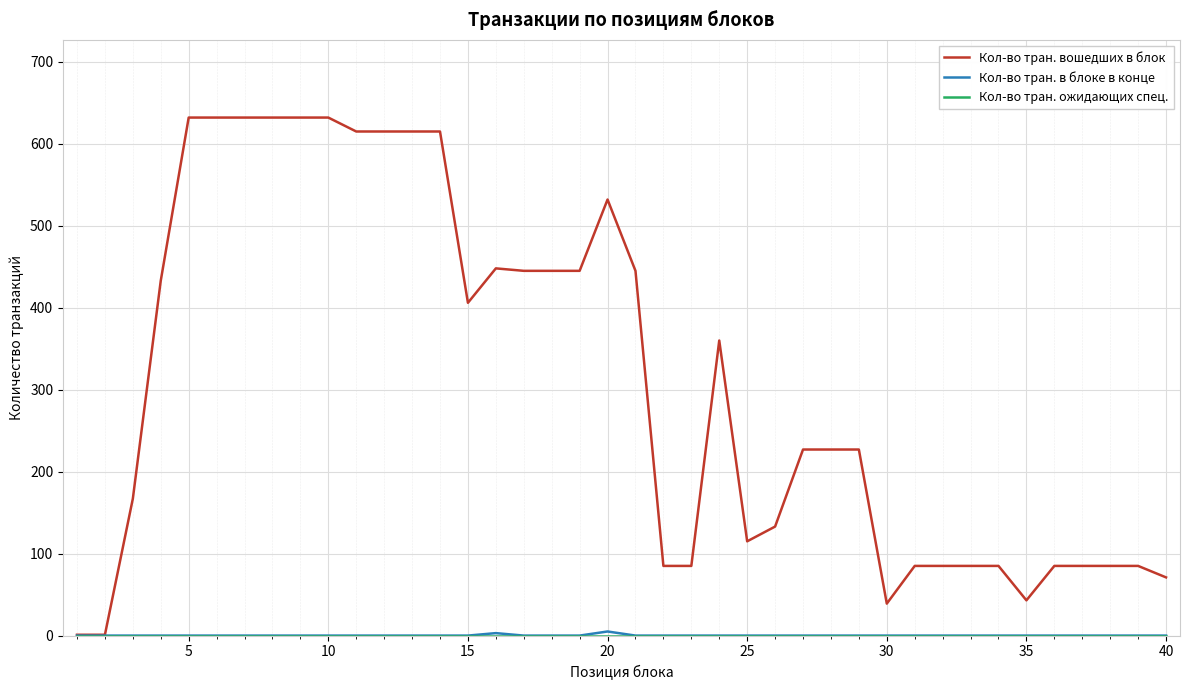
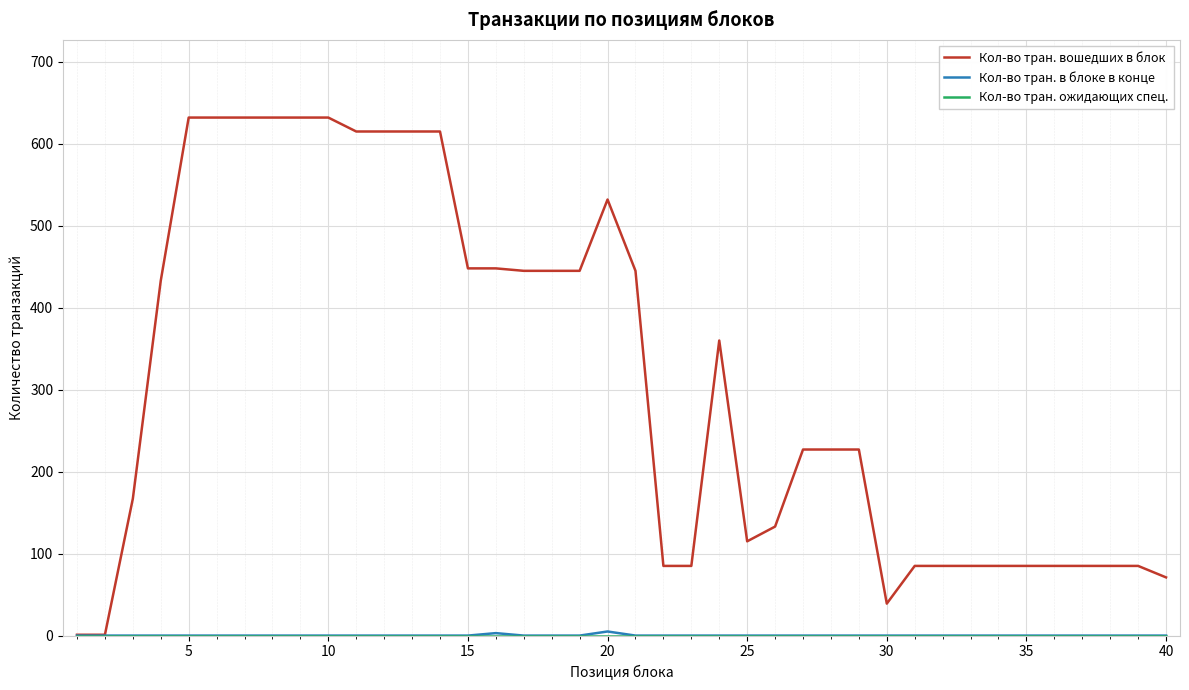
  {
    "Кол-во тран. вошедших в блок": {
      "5": 630,
      "10": 630,
-     "15": 410,
+     "15": 450,
      "20": 530,
      "25": 120,
      "30": 40,
-     "35": 40,
+     "35": 90,
      "40": 70
    },
    "Кол-во тран. в блоке в конце": {
      "20": 10
    },
    "Кол-во тран. ожидающих спец.": {
      "20": 0
    }
  }
